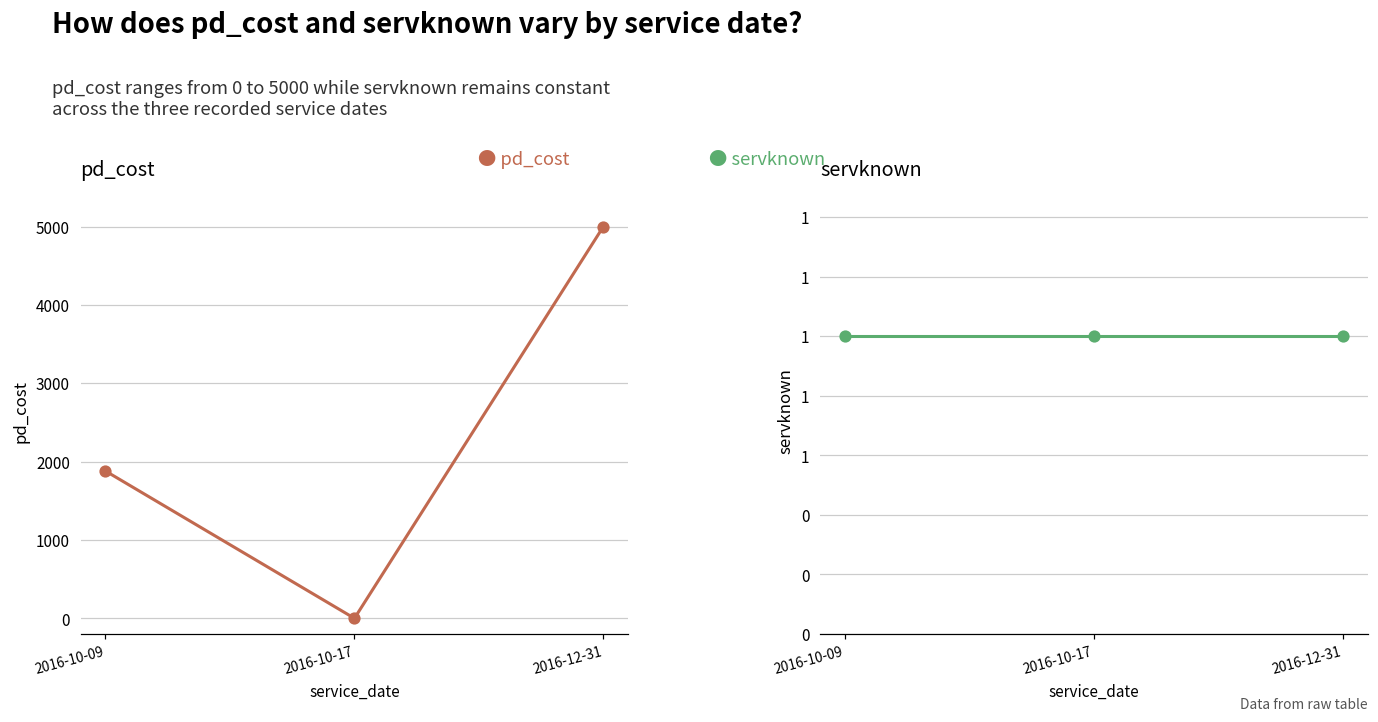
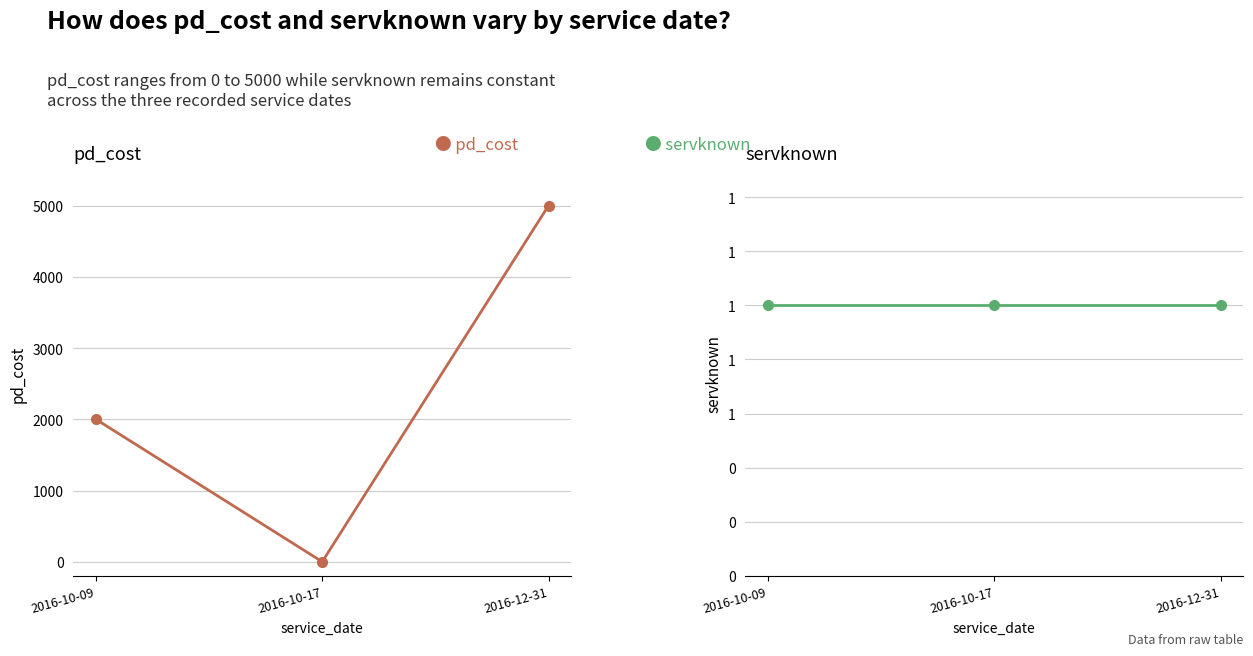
  {
    "pd_cost": {
-     "2016-10-09": 1900,
+     "2016-10-09": 2000,
      "2016-10-17": 0,
      "2016-12-31": 5000
    }
  }
